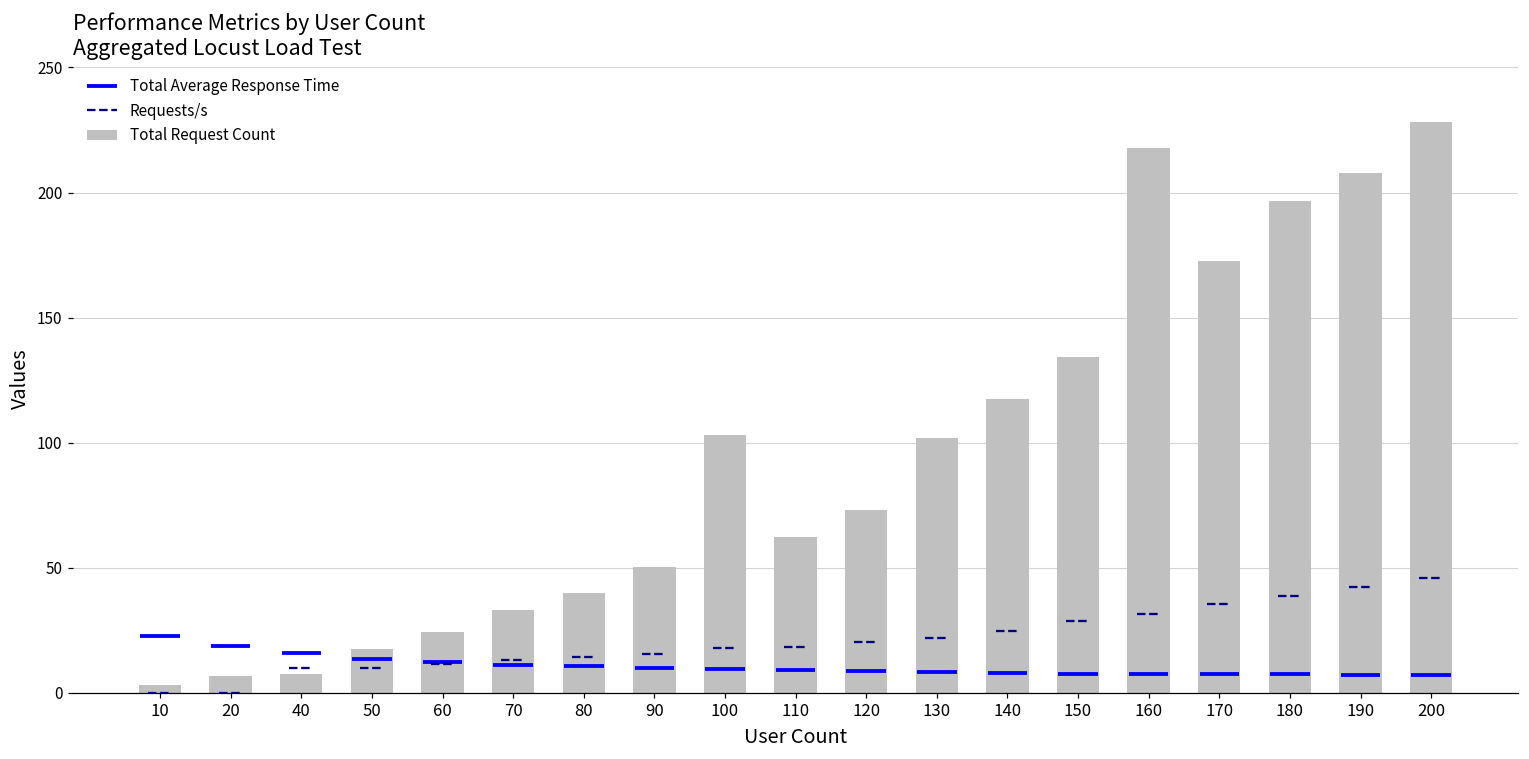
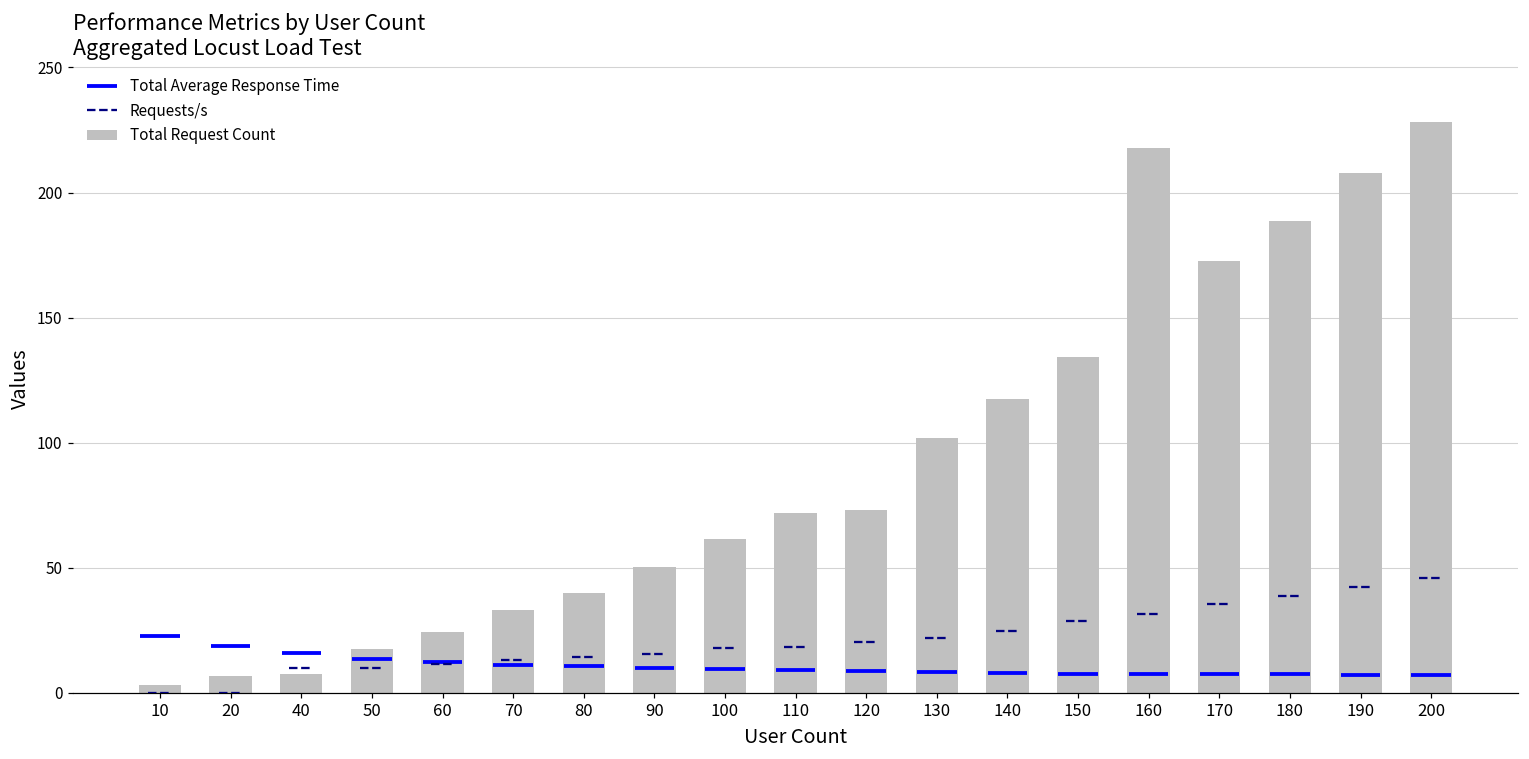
  {
    "10": 3,
    "20": 7,
    "40": 7,
    "50": 18,
    "60": 24,
    "70": 33,
    "80": 40,
    "90": 50,
-   "100": 103,
-   "110": 62,
+   "100": 62,
+   "110": 72,
    "120": 73,
    "130": 102,
    "140": 117,
    "150": 134,
    "160": 218,
    "170": 173,
-   "180": 197,
+   "180": 189,
    "190": 208,
    "200": 228
  }
